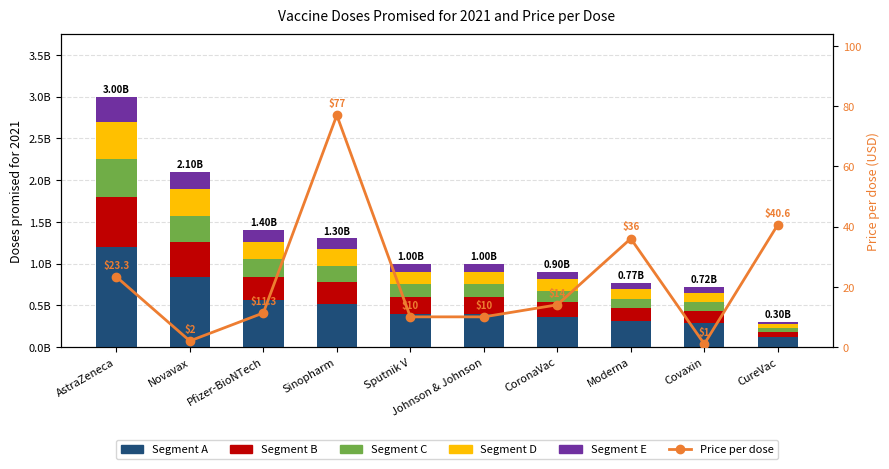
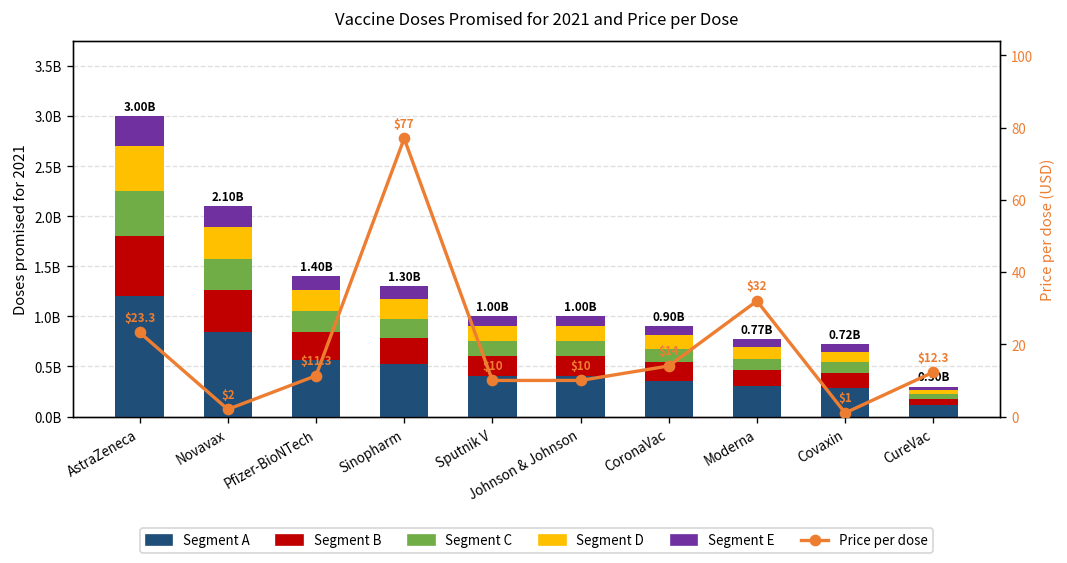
  {
    "Price per dose": {
      "AstraZeneca": "$23.3",
      "Novavax": "$2",
      "Pfizer-BioNTech": "$11.3",
      "Sinopharm": "$77",
      "Sputnik V": "$10",
      "Johnson & Johnson": "$10",
      "CoronaVac": "$14",
-     "Moderna": "$36",
+     "Moderna": "$32",
      "Covaxin": "$1",
-     "CureVac": "$40.6"
+     "CureVac": "$12.3"
    }
  }
